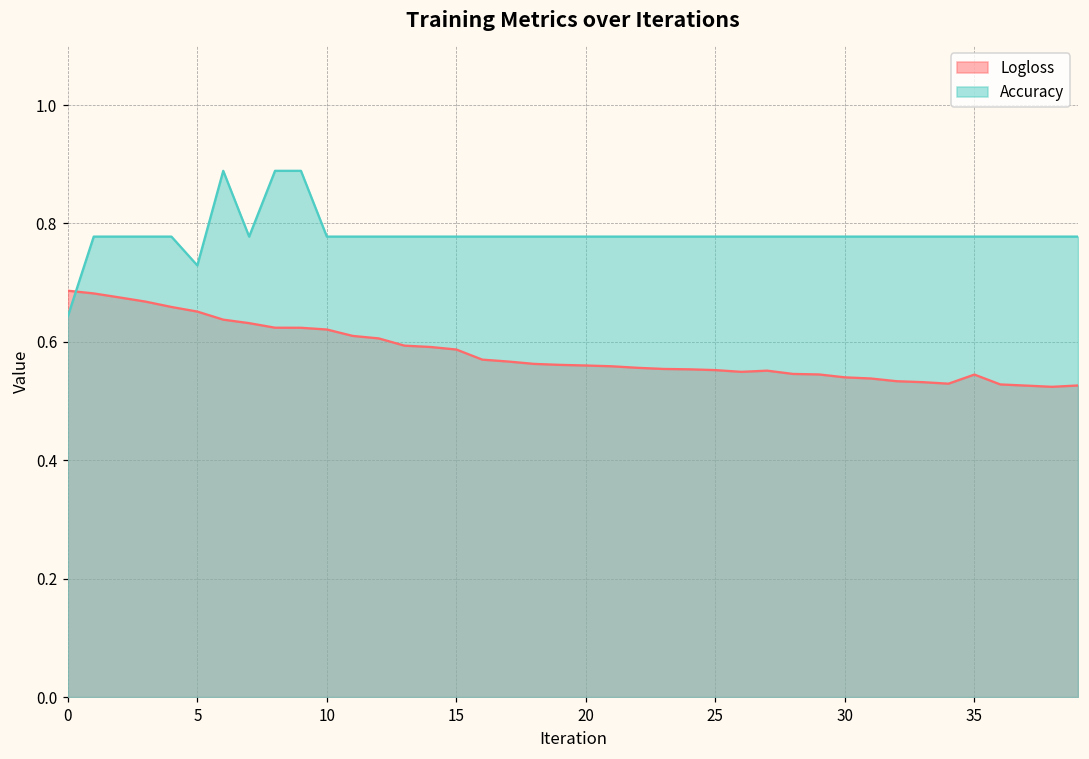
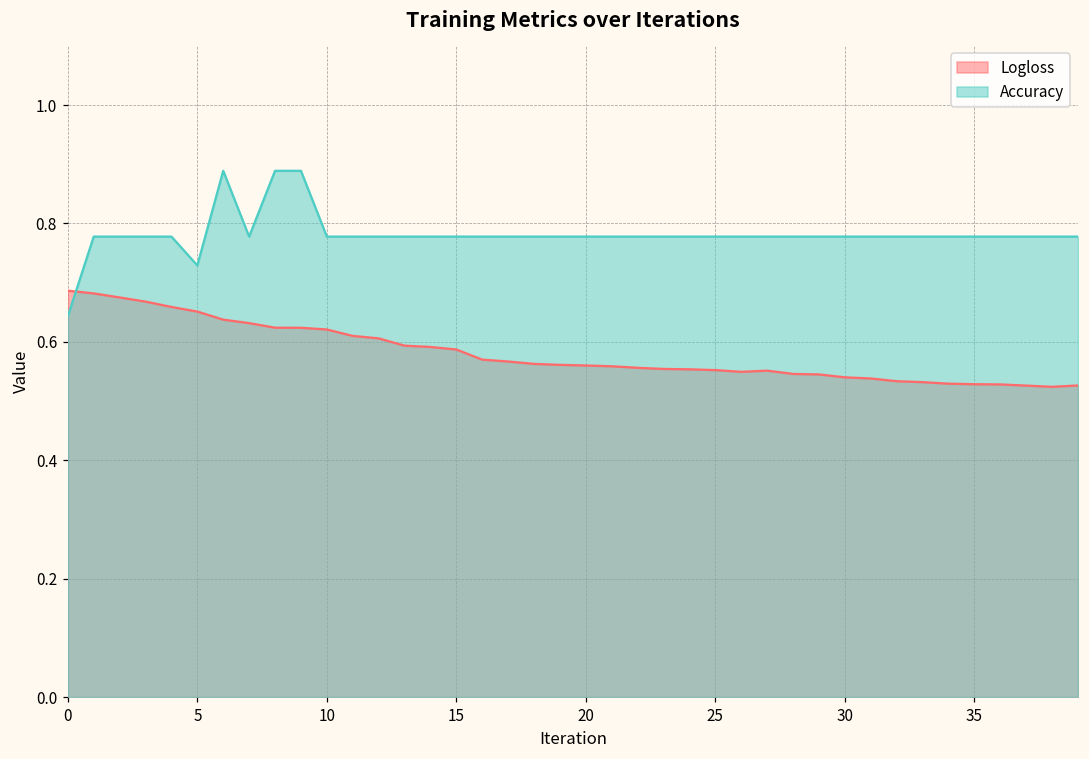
  {
    "Logloss": {
      "0": 0.69,
      "5": 0.65,
      "10": 0.62,
      "15": 0.59,
      "20": 0.56,
      "25": 0.55,
      "30": 0.54,
-     "35": 0.54
+     "35": 0.53
    },
    "Accuracy": {
      "0": 0.64,
      "5": 0.73,
      "10": 0.78,
      "15": 0.78,
      "20": 0.78,
      "25": 0.78,
      "30": 0.78,
      "35": 0.78
    }
  }
